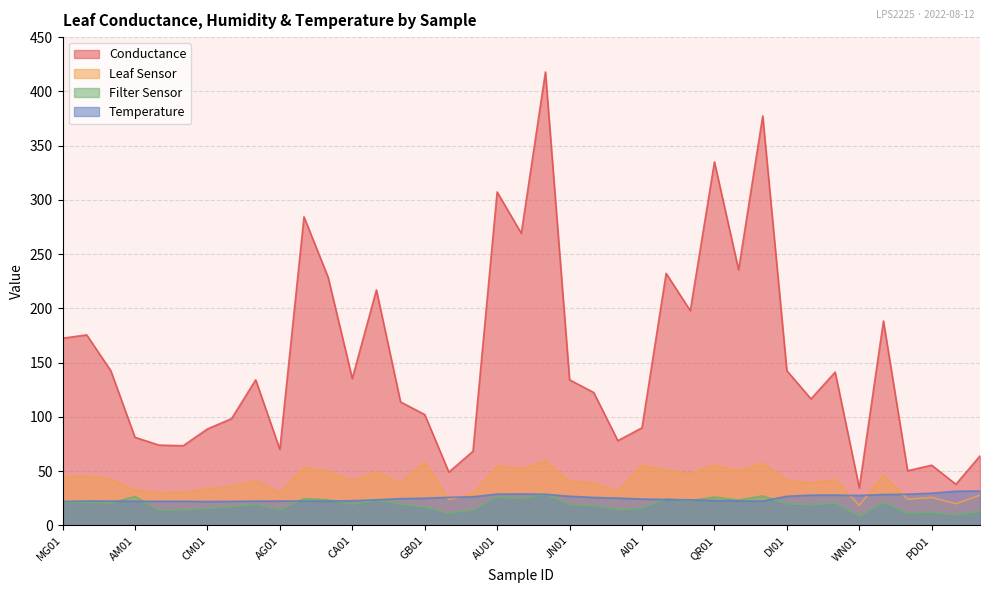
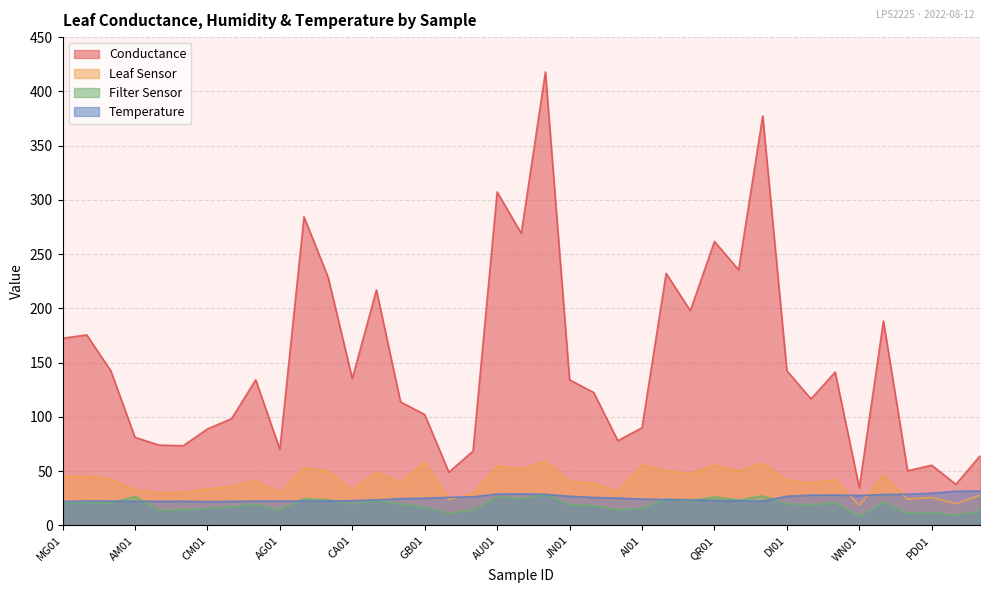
  {
    "Conductance": {
      "MG01": 173,
      "AM01": 81,
      "CM01": 89,
      "AG01": 70,
      "CA01": 135,
      "GB01": 102,
      "AU01": 307,
      "JN01": 134,
      "AI01": 90,
-     "QR01": 335,
+     "QR01": 262,
      "DI01": 143,
      "WN01": 35,
      "PD01": 56
    },
    "Leaf Sensor": {
      "MG01": 45,
      "AM01": 33,
      "CM01": 34,
      "AG01": 30,
-     "CA01": 41,
+     "CA01": 33,
      "GB01": 58,
      "AU01": 55,
      "JN01": 41,
      "AI01": 56,
      "QR01": 56,
      "DI01": 42,
      "WN01": 19,
      "PD01": 26
    },
    "Filter Sensor": {
      "AM01": 27,
      "CM01": 16,
      "AG01": 14,
      "CA01": 20,
      "GB01": 17,
      "AU01": 26,
      "JN01": 19,
      "AI01": 16,
      "QR01": 26,
      "DI01": 20,
      "WN01": 9,
      "PD01": 12
    },
    "Temperature": {
      "AM01": 22,
      "CM01": 22,
      "AG01": 23,
      "CA01": 23,
      "GB01": 25,
      "AU01": 29,
      "JN01": 27,
      "AI01": 24,
      "QR01": 23,
      "DI01": 27,
      "WN01": 28,
      "PD01": 30
    }
  }
